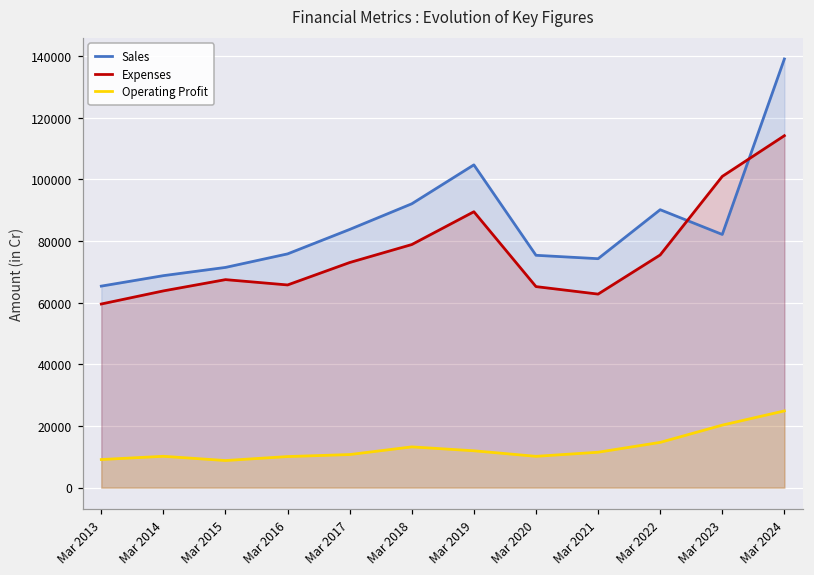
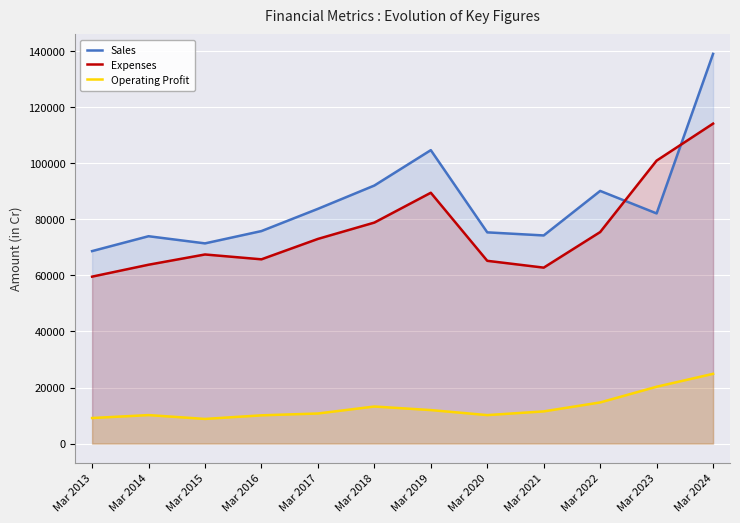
  {
    "Sales": {
-     "Mar 2013": 65000,
-     "Mar 2014": 69000,
+     "Mar 2013": 69000,
+     "Mar 2014": 74000,
      "Mar 2015": 71000,
      "Mar 2016": 76000,
      "Mar 2017": 84000,
      "Mar 2018": 92000,
      "Mar 2019": 105000,
      "Mar 2020": 75000,
      "Mar 2021": 74000,
      "Mar 2022": 90000,
      "Mar 2023": 82000,
      "Mar 2024": 139000
    },
    "Expenses": {
      "Mar 2013": 60000,
      "Mar 2014": 64000,
      "Mar 2015": 67000,
      "Mar 2016": 66000,
      "Mar 2017": 73000,
      "Mar 2018": 79000,
      "Mar 2019": 90000,
      "Mar 2020": 65000,
      "Mar 2021": 63000,
      "Mar 2022": 75000,
      "Mar 2023": 101000,
      "Mar 2024": 114000
    },
    "Operating Profit": {
      "Mar 2013": 9000,
      "Mar 2014": 10000,
      "Mar 2015": 9000,
      "Mar 2016": 10000,
      "Mar 2017": 11000,
      "Mar 2018": 13000,
      "Mar 2019": 12000,
      "Mar 2020": 10000,
      "Mar 2021": 11000,
      "Mar 2022": 15000,
      "Mar 2023": 20000,
      "Mar 2024": 25000
    }
  }
